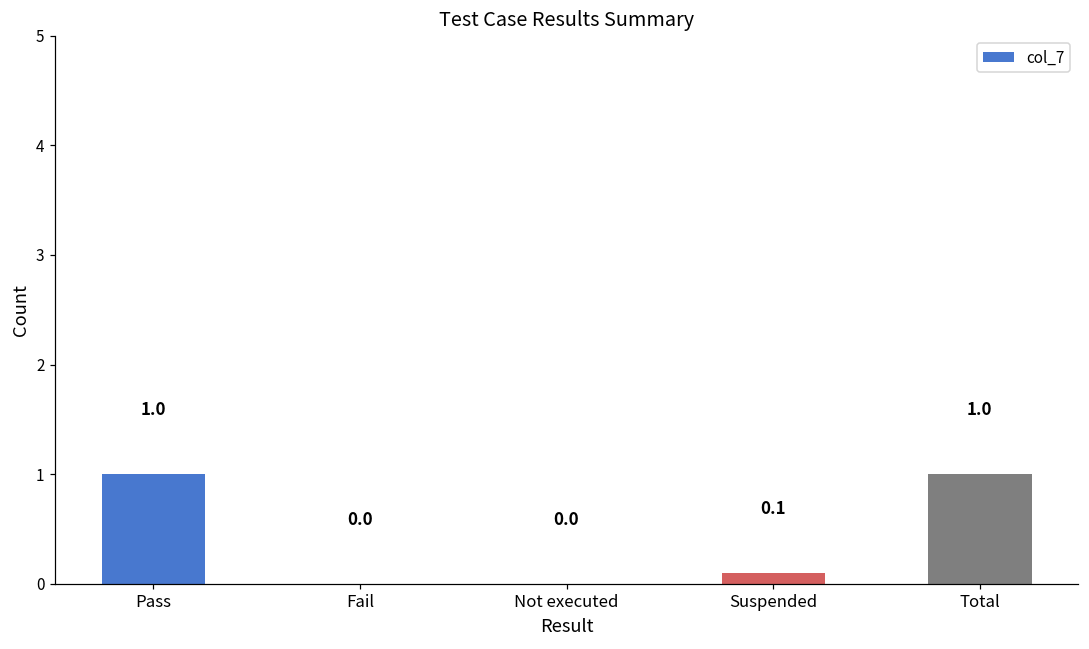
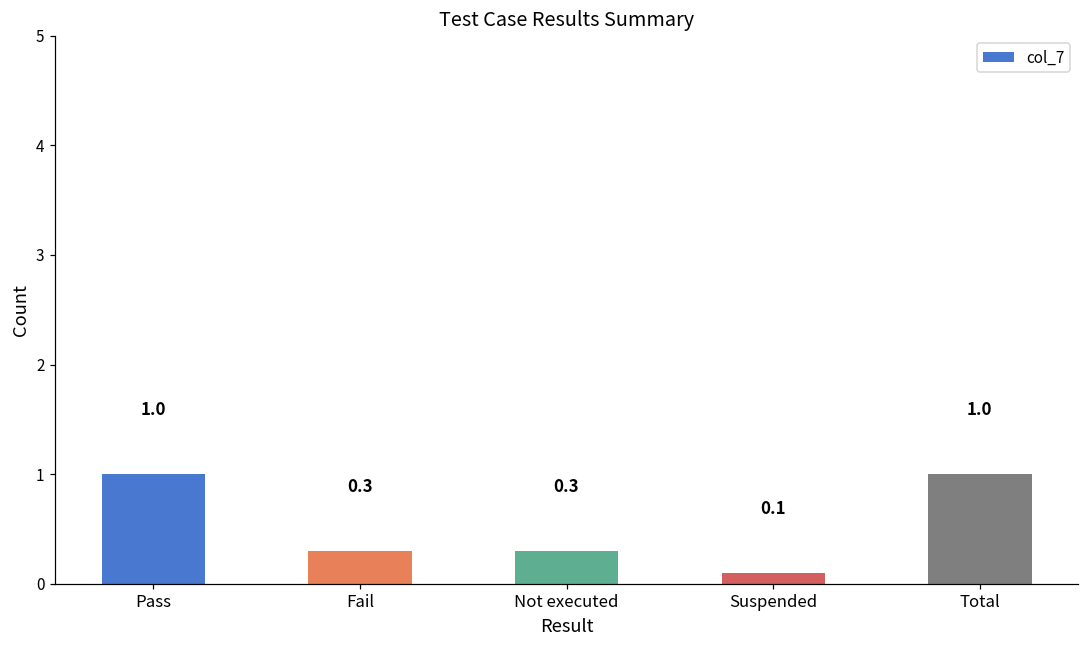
  {
-   "Fail": 0.0,
-   "Not executed": 0.0
+   "Fail": 0.3,
+   "Not executed": 0.3
  }
